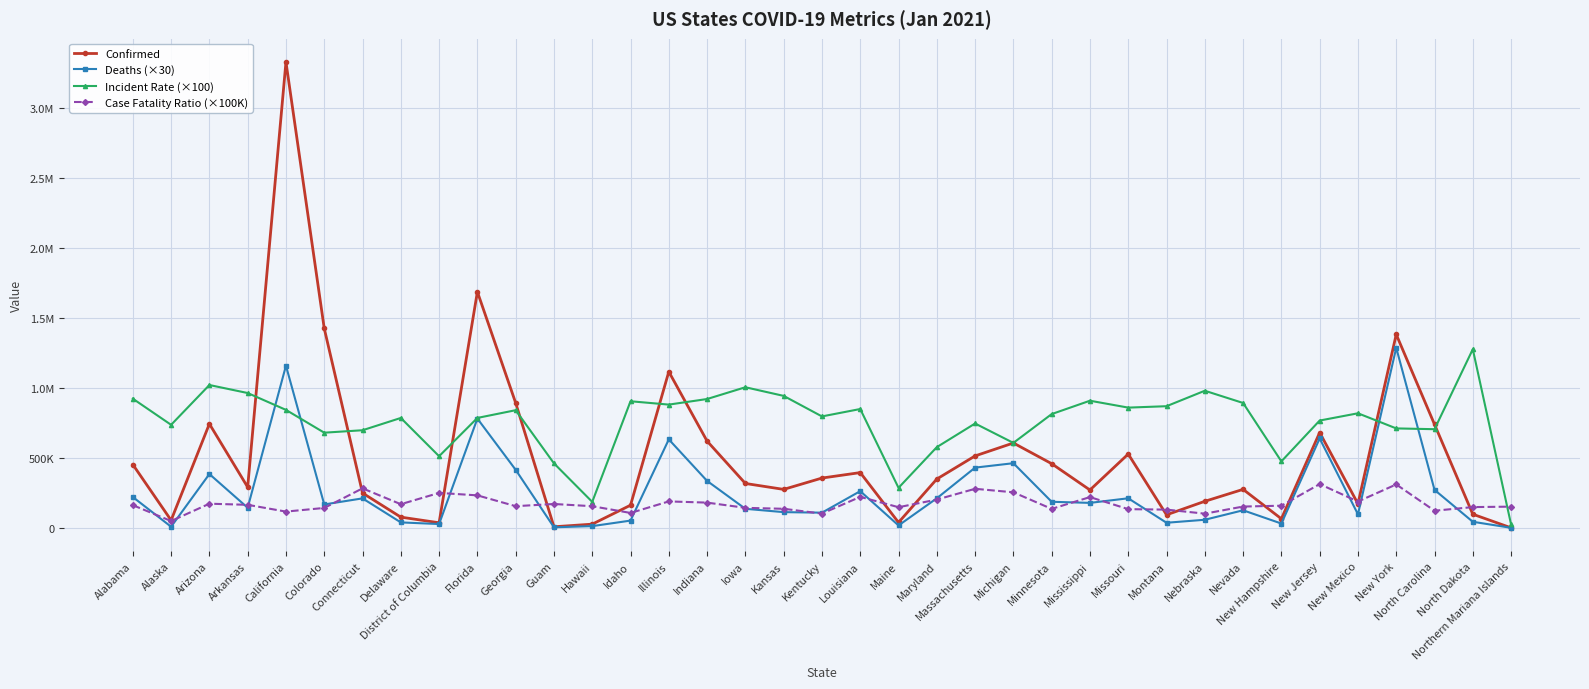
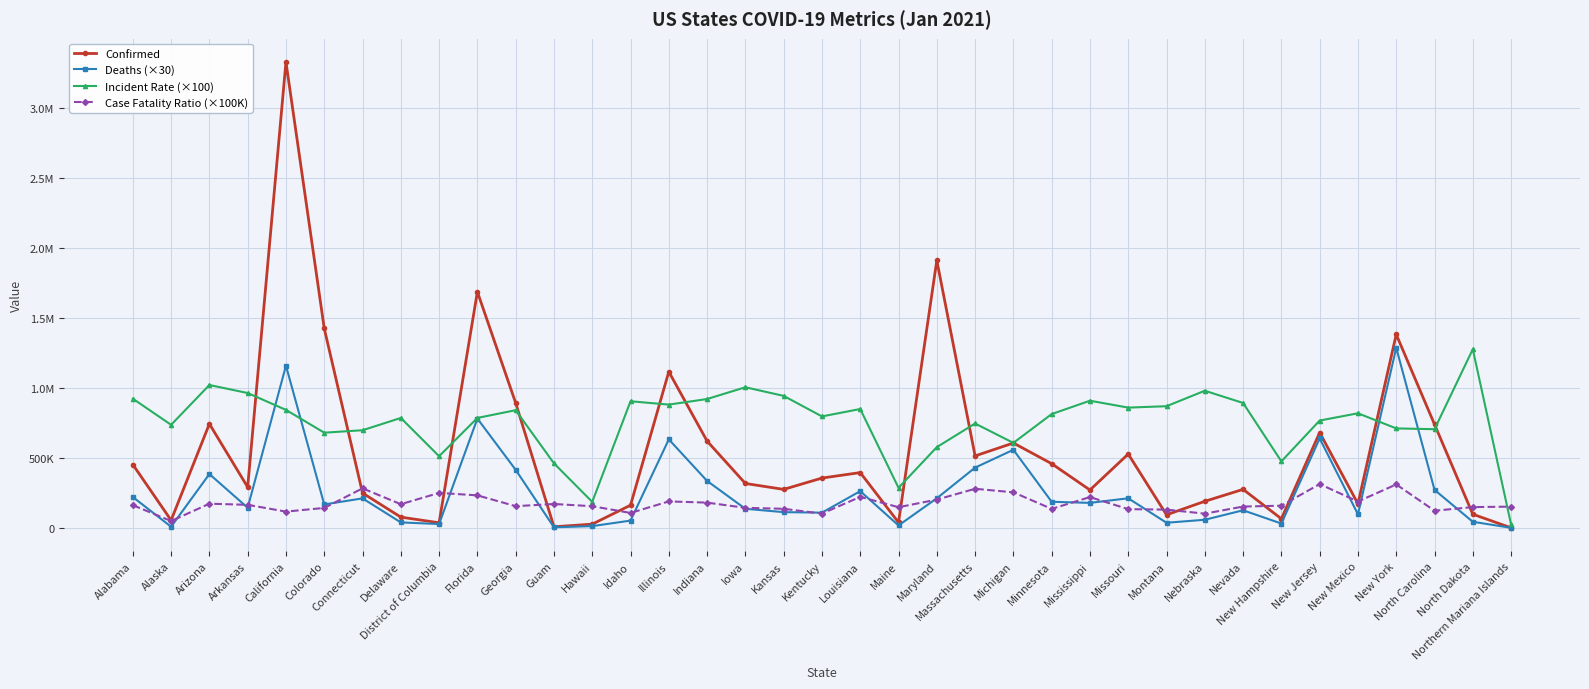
  {
    "Confirmed": {
      "Alabama": 450000,
      "Arizona": 740000,
      "Arkansas": 290000,
      "California": 3330000,
      "Colorado": 1430000,
      "Connecticut": 250000,
      "Delaware": 80000,
      "Florida": 1690000,
      "Georgia": 890000,
      "Idaho": 160000,
      "Illinois": 1120000,
      "Indiana": 620000,
      "Iowa": 320000,
      "Kansas": 270000,
      "Kentucky": 360000,
      "Louisiana": 390000,
      "Maine": 40000,
-     "Maryland": 350000,
+     "Maryland": 1910000,
      "Massachusetts": 510000,
      "Minnesota": 460000,
      "Mississippi": 270000,
      "Missouri": 530000,
      "Montana": 90000,
      "Nebraska": 190000,
      "Nevada": 270000,
      "New Hampshire": 60000,
      "New Jersey": 680000,
      "New York": 1380000,
      "North Carolina": 740000,
      "North Dakota": 100000
    },
    "Deaths (×30)": {
      "Alabama": 220000,
      "Alaska": 10000,
      "Arizona": 380000,
      "Arkansas": 140000,
      "California": 1160000,
      "Colorado": 170000,
      "Connecticut": 210000,
      "Delaware": 40000,
      "Georgia": 410000,
      "Idaho": 50000,
      "Illinois": 630000,
      "Indiana": 340000,
      "Kansas": 110000,
      "Louisiana": 260000,
      "Maine": 20000,
      "Massachusetts": 430000,
-     "Michigan": 460000,
+     "Michigan": 560000,
      "Minnesota": 190000,
      "Mississippi": 180000,
      "Missouri": 210000,
      "Montana": 40000,
      "Nebraska": 60000,
      "Nevada": 130000,
      "New Hampshire": 30000,
      "New Jersey": 640000,
      "New Mexico": 100000,
      "New York": 1290000,
      "North Carolina": 270000,
      "North Dakota": 40000
    },
    "Incident Rate (×100)": {
      "Alabama": 920000,
      "Alaska": 740000,
      "Arizona": 1020000,
      "Arkansas": 960000,
      "California": 840000,
      "Colorado": 680000,
      "Connecticut": 700000,
      "Delaware": 790000,
      "District of Columbia": 510000,
      "Georgia": 840000,
      "Guam": 460000,
      "Hawaii": 190000,
      "Idaho": 900000,
      "Illinois": 880000,
      "Indiana": 920000,
      "Iowa": 1010000,
      "Kansas": 940000,
      "Kentucky": 800000,
      "Louisiana": 850000,
      "Maine": 290000,
      "Maryland": 580000,
      "Massachusetts": 750000,
      "Minnesota": 810000,
      "Mississippi": 910000,
      "Missouri": 860000,
      "Montana": 870000,
      "Nebraska": 980000,
      "Nevada": 890000,
      "New Hampshire": 480000,
      "New Jersey": 770000,
      "New Mexico": 820000,
      "New York": 710000,
      "North Carolina": 710000,
      "North Dakota": 1280000,
      "Northern Mariana Islands": 20000
    },
    "Case Fatality Ratio (×100K)": {
      "Alabama": 160000,
      "Arizona": 170000,
      "Arkansas": 160000,
      "California": 120000,
      "Colorado": 140000,
      "Connecticut": 280000,
      "Delaware": 170000,
      "District of Columbia": 250000,
      "Florida": 230000,
      "Georgia": 150000,
      "Guam": 170000,
      "Hawaii": 150000,
      "Idaho": 110000,
      "Illinois": 190000,
      "Indiana": 180000,
      "Kansas": 140000,
      "Louisiana": 220000,
      "Maine": 150000,
      "Massachusetts": 280000,
      "Michigan": 250000,
      "Minnesota": 140000,
      "Mississippi": 220000,
      "Missouri": 130000,
      "Montana": 130000,
      "Nebraska": 100000,
      "Nevada": 150000,
      "New Hampshire": 160000,
      "New Jersey": 310000,
      "New York": 310000,
      "North Carolina": 120000,
      "North Dakota": 150000,
      "Northern Mariana Islands": 150000
    }
  }
